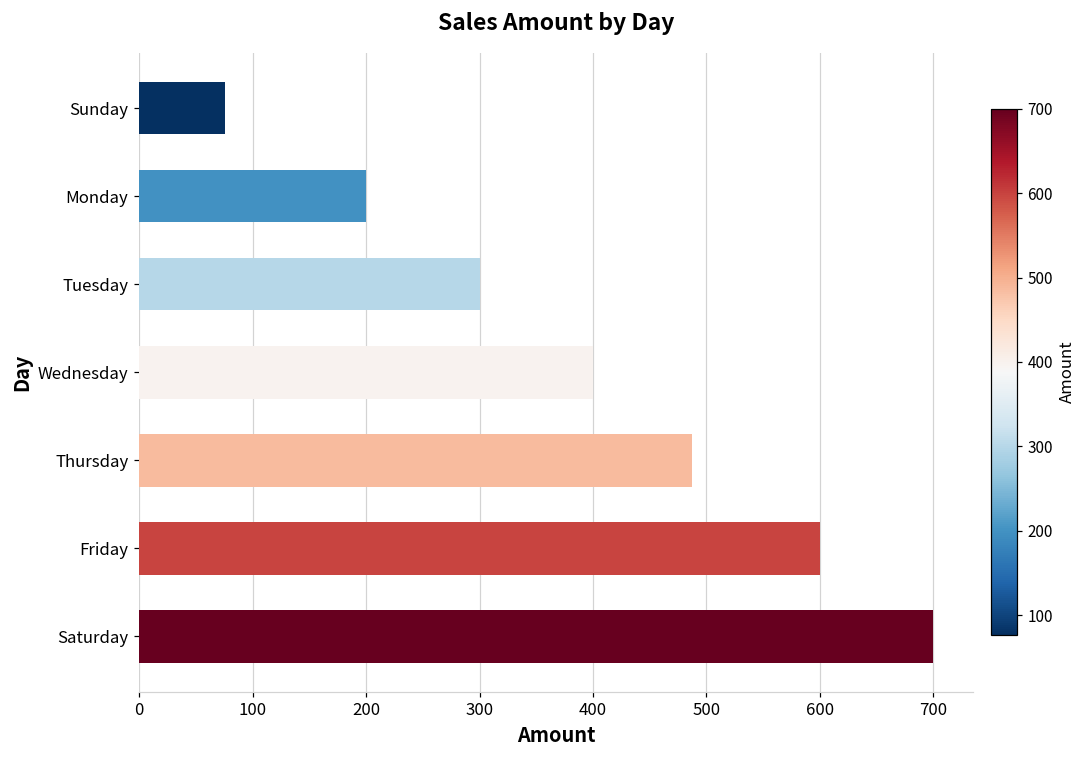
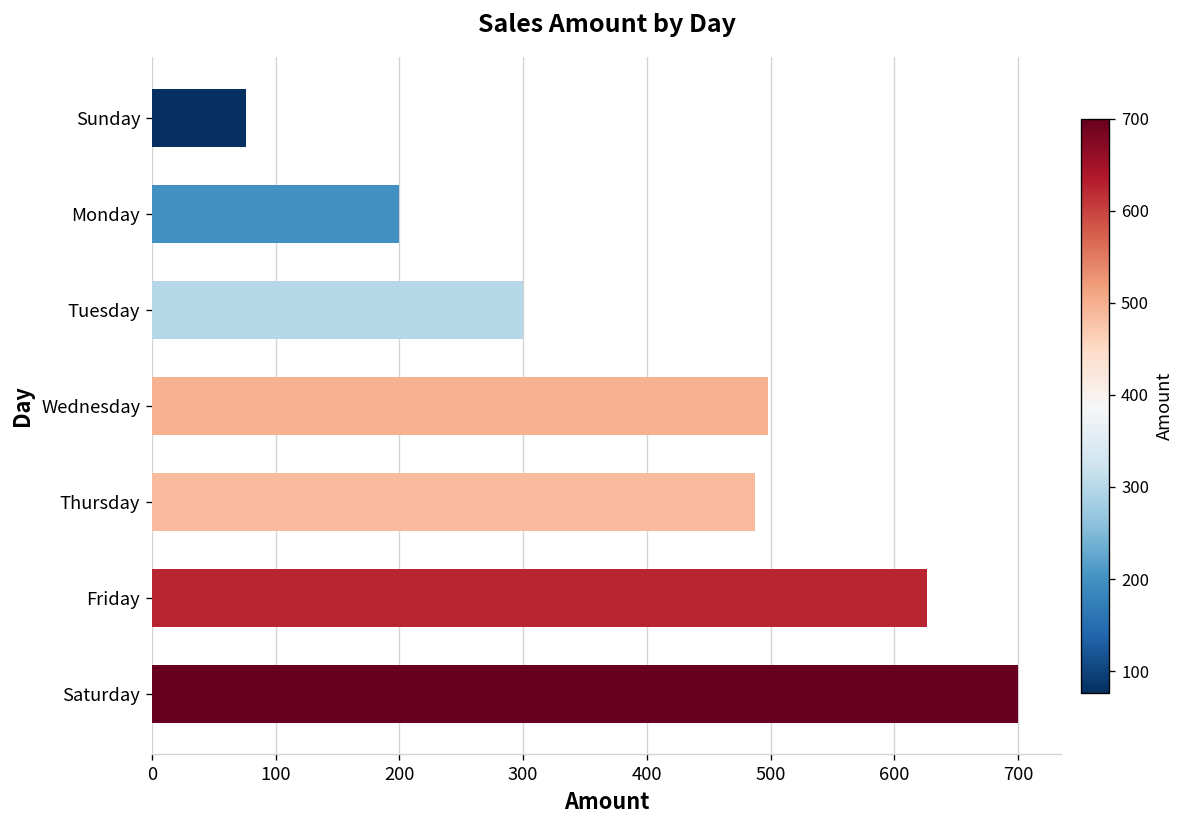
  {
    "Sunday": 76,
    "Monday": 200,
    "Tuesday": 300,
-   "Wednesday": 400,
+   "Wednesday": 498,
    "Thursday": 487,
-   "Friday": 600,
+   "Friday": 626,
    "Saturday": 700
  }
